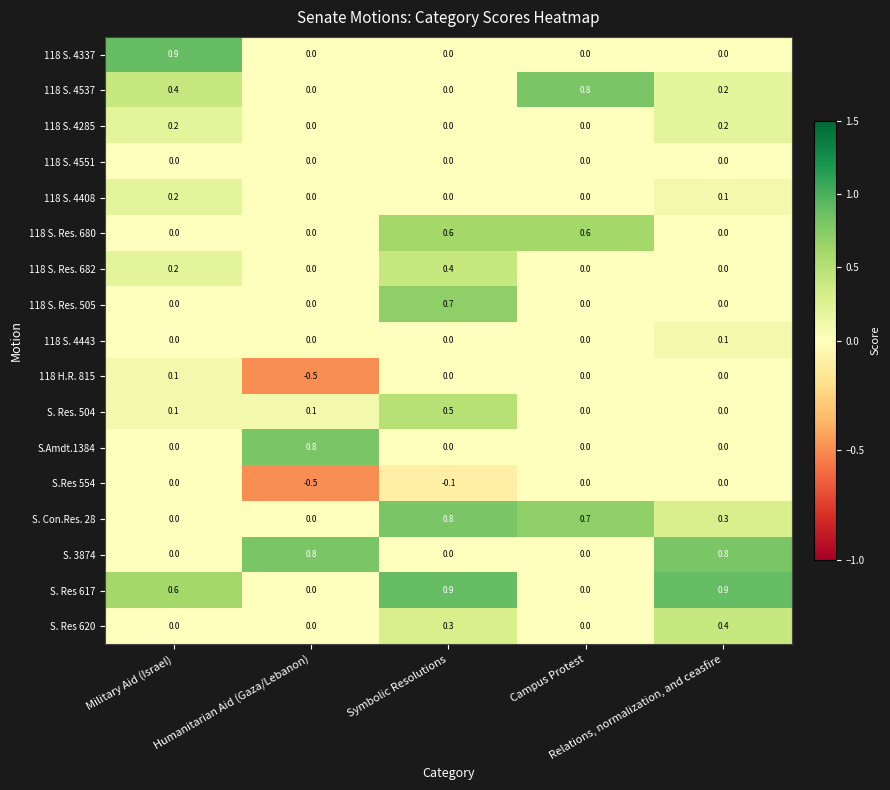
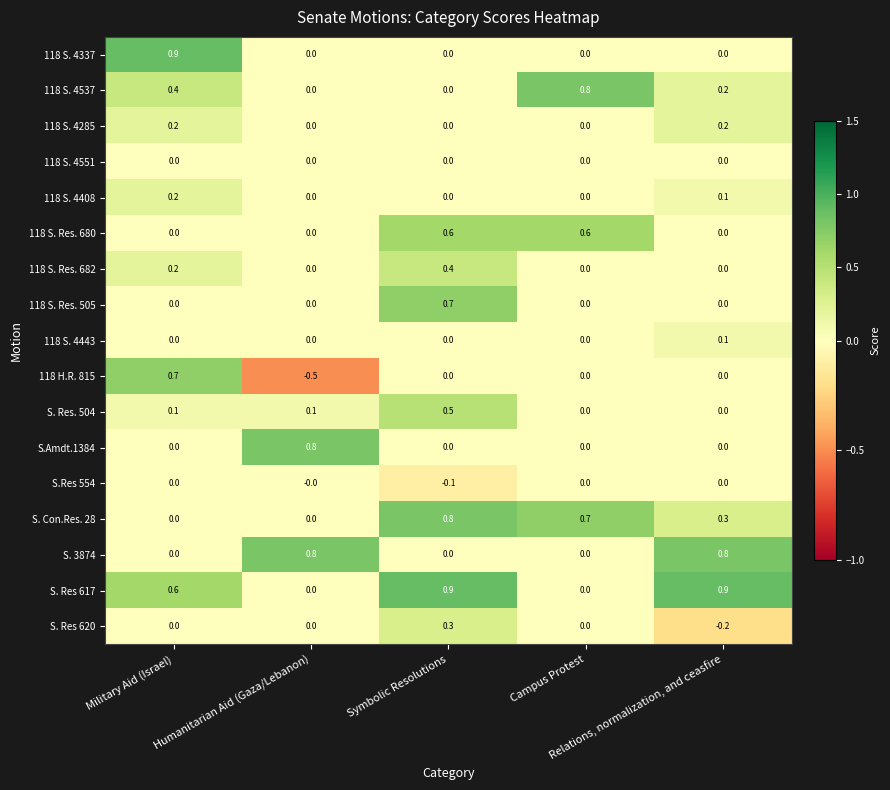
  {
    "118 S. 4337": {
      "Military Aid (Israel)": 0.9,
      "Humanitarian Aid (Gaza/Lebanon)": 0.0,
      "Symbolic Resolutions": 0.0,
      "Campus Protest": 0.0,
      "Relations, normalization, and ceasfire": 0.0
    },
    "118 S. 4537": {
      "Military Aid (Israel)": 0.4,
      "Humanitarian Aid (Gaza/Lebanon)": 0.0,
      "Symbolic Resolutions": 0.0,
      "Campus Protest": 0.8,
      "Relations, normalization, and ceasfire": 0.2
    },
    "118 S. 4285": {
      "Military Aid (Israel)": 0.2,
      "Humanitarian Aid (Gaza/Lebanon)": 0.0,
      "Symbolic Resolutions": 0.0,
      "Campus Protest": 0.0,
      "Relations, normalization, and ceasfire": 0.2
    },
    "118 S. 4551": {
      "Military Aid (Israel)": 0.0,
      "Humanitarian Aid (Gaza/Lebanon)": 0.0,
      "Symbolic Resolutions": 0.0,
      "Campus Protest": 0.0,
      "Relations, normalization, and ceasfire": 0.0
    },
    "118 S. 4408": {
      "Military Aid (Israel)": 0.2,
      "Humanitarian Aid (Gaza/Lebanon)": 0.0,
      "Symbolic Resolutions": 0.0,
      "Campus Protest": 0.0,
      "Relations, normalization, and ceasfire": 0.1
    },
    "118 S. Res. 680": {
      "Military Aid (Israel)": 0.0,
      "Humanitarian Aid (Gaza/Lebanon)": 0.0,
      "Symbolic Resolutions": 0.6,
      "Campus Protest": 0.6,
      "Relations, normalization, and ceasfire": 0.0
    },
    "118 S. Res. 682": {
      "Military Aid (Israel)": 0.2,
      "Humanitarian Aid (Gaza/Lebanon)": 0.0,
      "Symbolic Resolutions": 0.4,
      "Campus Protest": 0.0,
      "Relations, normalization, and ceasfire": 0.0
    },
    "118 S. Res. 505": {
      "Military Aid (Israel)": 0.0,
      "Humanitarian Aid (Gaza/Lebanon)": 0.0,
      "Symbolic Resolutions": 0.7,
      "Campus Protest": 0.0,
      "Relations, normalization, and ceasfire": 0.0
    },
    "118 S. 4443": {
      "Military Aid (Israel)": 0.0,
      "Humanitarian Aid (Gaza/Lebanon)": 0.0,
      "Symbolic Resolutions": 0.0,
      "Campus Protest": 0.0,
      "Relations, normalization, and ceasfire": 0.1
    },
    "118 H.R. 815": {
-     "Military Aid (Israel)": 0.1,
+     "Military Aid (Israel)": 0.7,
      "Humanitarian Aid (Gaza/Lebanon)": -0.5,
      "Symbolic Resolutions": 0.0,
      "Campus Protest": 0.0,
      "Relations, normalization, and ceasfire": 0.0
    },
    "S. Res. 504": {
      "Military Aid (Israel)": 0.1,
      "Humanitarian Aid (Gaza/Lebanon)": 0.1,
      "Symbolic Resolutions": 0.5,
      "Campus Protest": 0.0,
      "Relations, normalization, and ceasfire": 0.0
    },
    "S.Amdt.1384": {
      "Military Aid (Israel)": 0.0,
      "Humanitarian Aid (Gaza/Lebanon)": 0.8,
      "Symbolic Resolutions": 0.0,
      "Campus Protest": 0.0,
      "Relations, normalization, and ceasfire": 0.0
    },
    "S.Res 554": {
      "Military Aid (Israel)": 0.0,
-     "Humanitarian Aid (Gaza/Lebanon)": -0.5,
+     "Humanitarian Aid (Gaza/Lebanon)": -0.0,
      "Symbolic Resolutions": -0.1,
      "Campus Protest": 0.0,
      "Relations, normalization, and ceasfire": 0.0
    },
    "S. Con.Res. 28": {
      "Military Aid (Israel)": 0.0,
      "Humanitarian Aid (Gaza/Lebanon)": 0.0,
      "Symbolic Resolutions": 0.8,
      "Campus Protest": 0.7,
      "Relations, normalization, and ceasfire": 0.3
    },
    "S. 3874": {
      "Military Aid (Israel)": 0.0,
      "Humanitarian Aid (Gaza/Lebanon)": 0.8,
      "Symbolic Resolutions": 0.0,
      "Campus Protest": 0.0,
      "Relations, normalization, and ceasfire": 0.8
    },
    "S. Res 617": {
      "Military Aid (Israel)": 0.6,
      "Humanitarian Aid (Gaza/Lebanon)": 0.0,
      "Symbolic Resolutions": 0.9,
      "Campus Protest": 0.0,
      "Relations, normalization, and ceasfire": 0.9
    },
    "S. Res 620": {
      "Military Aid (Israel)": 0.0,
      "Humanitarian Aid (Gaza/Lebanon)": 0.0,
      "Symbolic Resolutions": 0.3,
      "Campus Protest": 0.0,
-     "Relations, normalization, and ceasfire": 0.4
+     "Relations, normalization, and ceasfire": -0.2
    }
  }
